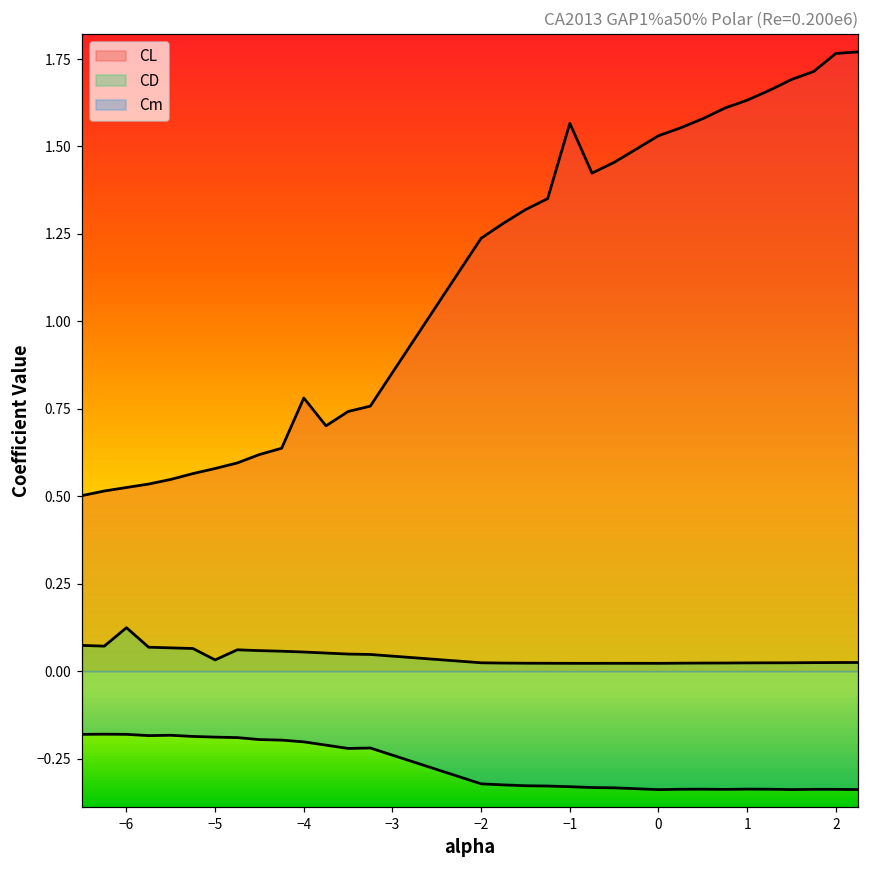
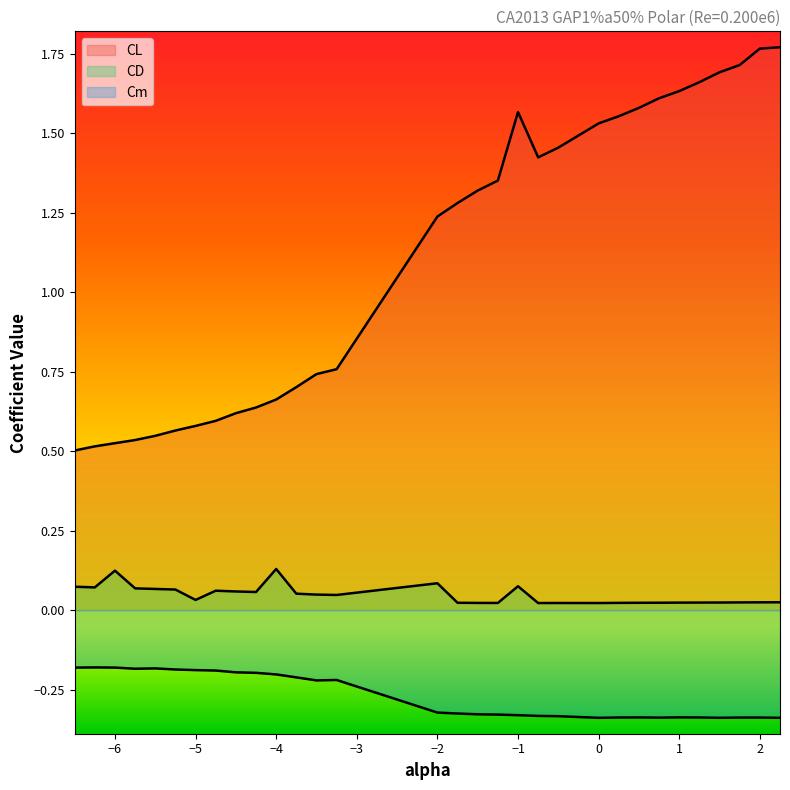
  {
    "CL": {
      "−6": 0.53,
      "−5": 0.58,
-     "−4": 0.78,
+     "−4": 0.66,
      "−2": 1.24,
      "−1": 1.57,
      "0": 1.53,
      "1": 1.63,
      "2": 1.77
    },
    "CD": {
      "−6": 0.12,
      "−5": 0.03,
-     "−4": 0.05,
-     "−2": 0.02,
-     "−1": 0.02,
+     "−4": 0.13,
+     "−2": 0.08,
+     "−1": 0.08,
      "0": 0.02,
      "1": 0.02,
      "2": 0.02
    }
  }
